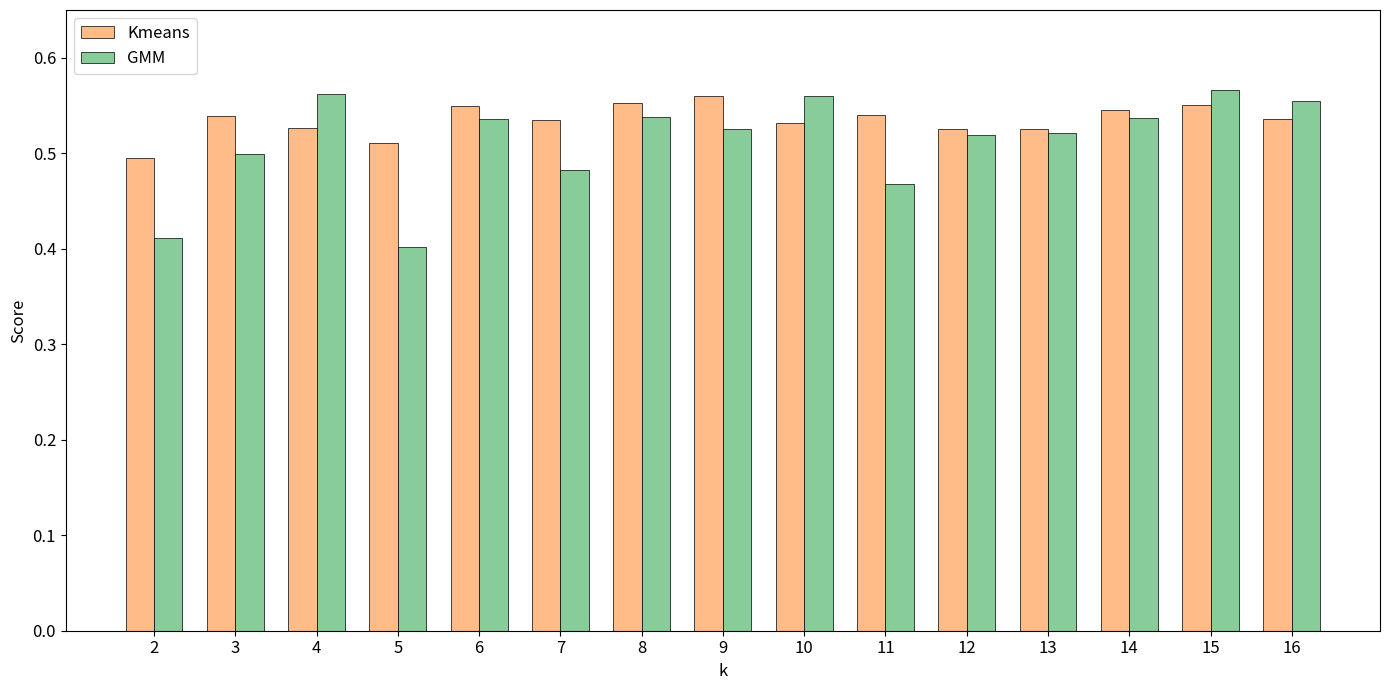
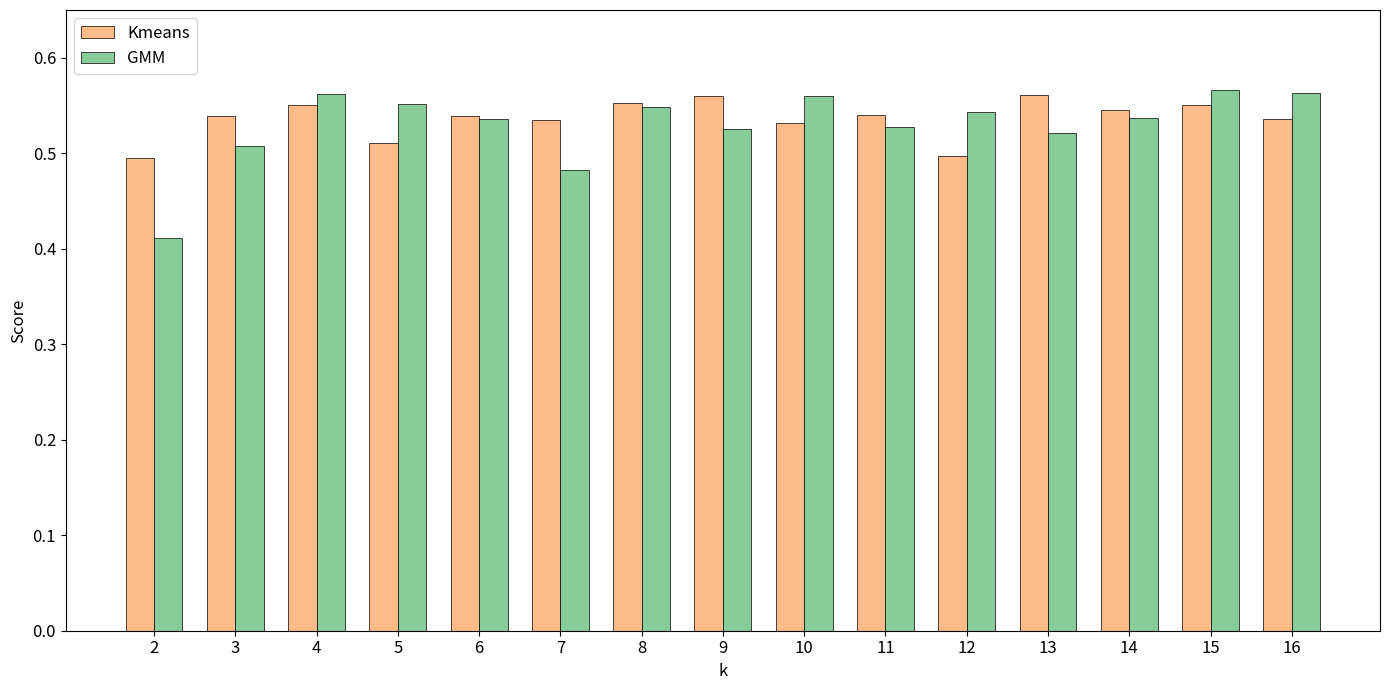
  {
    "Kmeans": {
      "2": 0.50,
      "3": 0.54,
-     "4": 0.53,
+     "4": 0.55,
      "5": 0.51,
-     "6": 0.55,
+     "6": 0.54,
      "7": 0.54,
      "8": 0.55,
      "9": 0.56,
      "10": 0.53,
      "11": 0.54,
-     "12": 0.53,
-     "13": 0.53,
+     "12": 0.50,
+     "13": 0.56,
      "14": 0.55,
      "15": 0.55,
      "16": 0.54
    },
    "GMM": {
      "2": 0.41,
-     "3": 0.50,
+     "3": 0.51,
      "4": 0.56,
-     "5": 0.40,
+     "5": 0.55,
      "6": 0.54,
      "7": 0.48,
-     "8": 0.54,
+     "8": 0.55,
      "9": 0.53,
      "10": 0.56,
-     "11": 0.47,
-     "12": 0.52,
+     "11": 0.53,
+     "12": 0.54,
      "13": 0.52,
      "14": 0.54,
      "15": 0.57,
-     "16": 0.555
+     "16": 0.563
    }
  }
